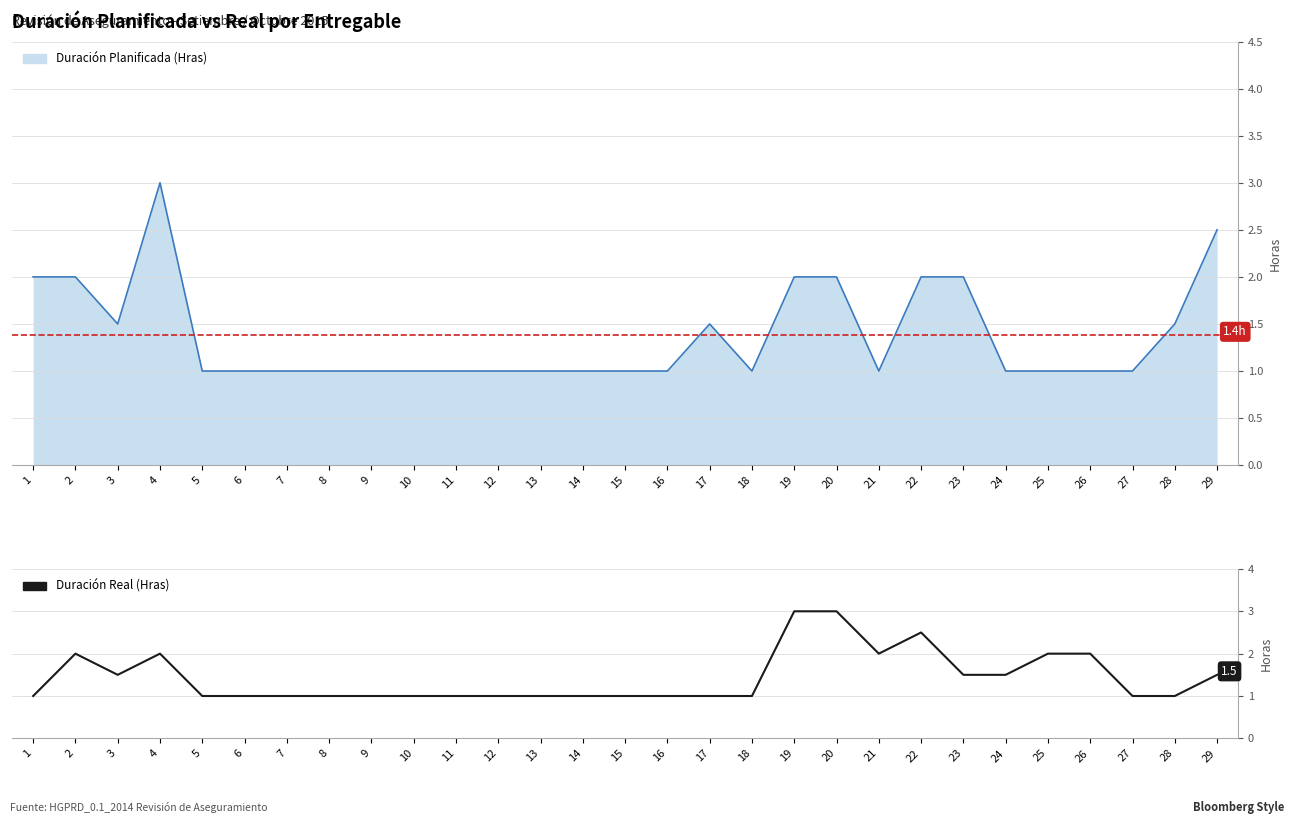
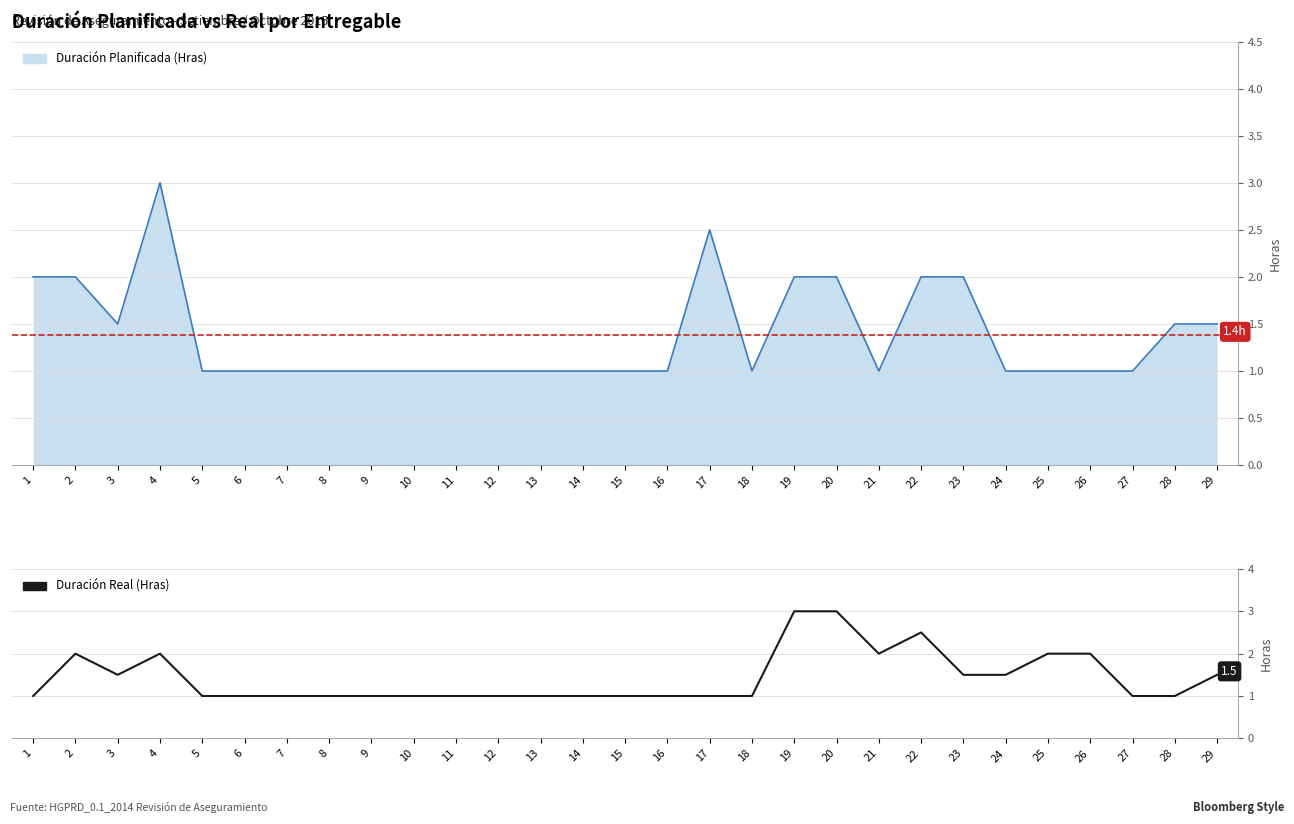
  {
    "Duración Planificada vs Real por Entregable": {
      "1": 2.0,
      "2": 2.0,
      "3": 1.5,
      "4": 3.0,
      "5": 1.0,
      "6": 1.0,
      "7": 1.0,
      "8": 1.0,
      "9": 1.0,
      "10": 1.0,
      "11": 1.0,
      "12": 1.0,
      "13": 1.0,
      "14": 1.0,
      "15": 1.0,
      "16": 1.0,
-     "17": 1.5,
+     "17": 2.5,
      "18": 1.0,
      "19": 2.0,
      "20": 2.0,
      "21": 1.0,
      "22": 2.0,
      "23": 2.0,
      "24": 1.0,
      "25": 1.0,
      "26": 1.0,
      "27": 1.0,
      "28": 1.5,
-     "29": 2.5
+     "29": 1.5
    }
  }
